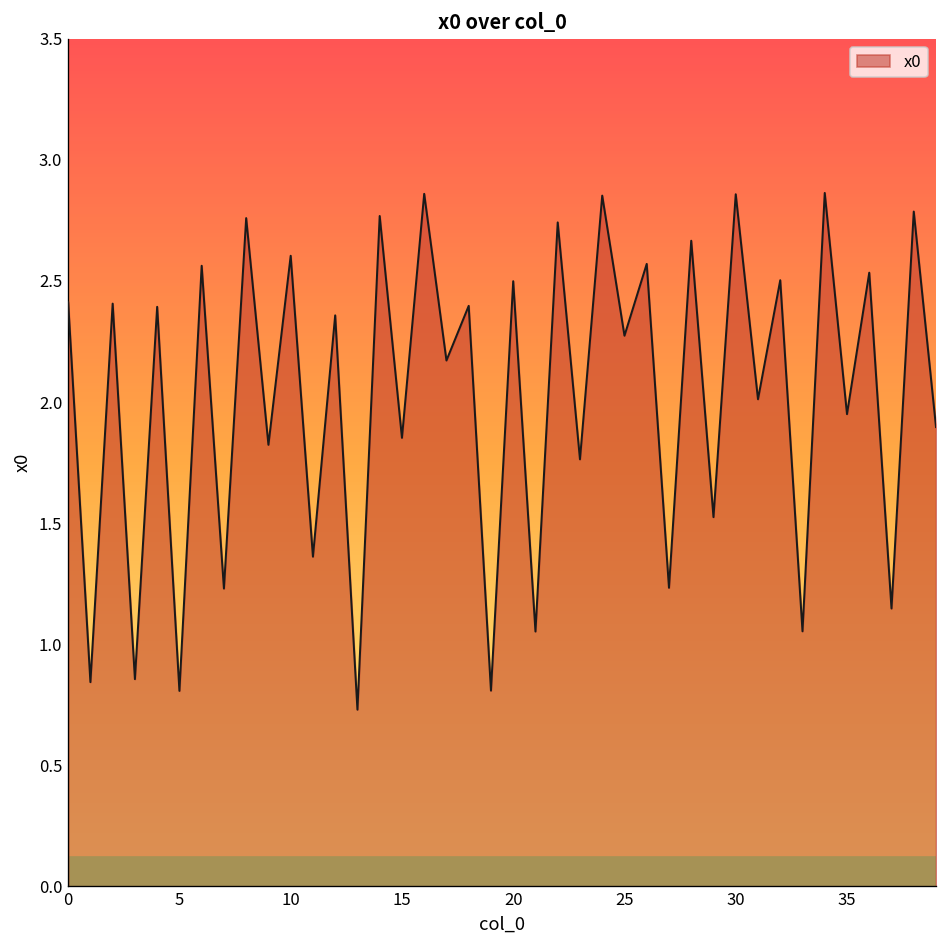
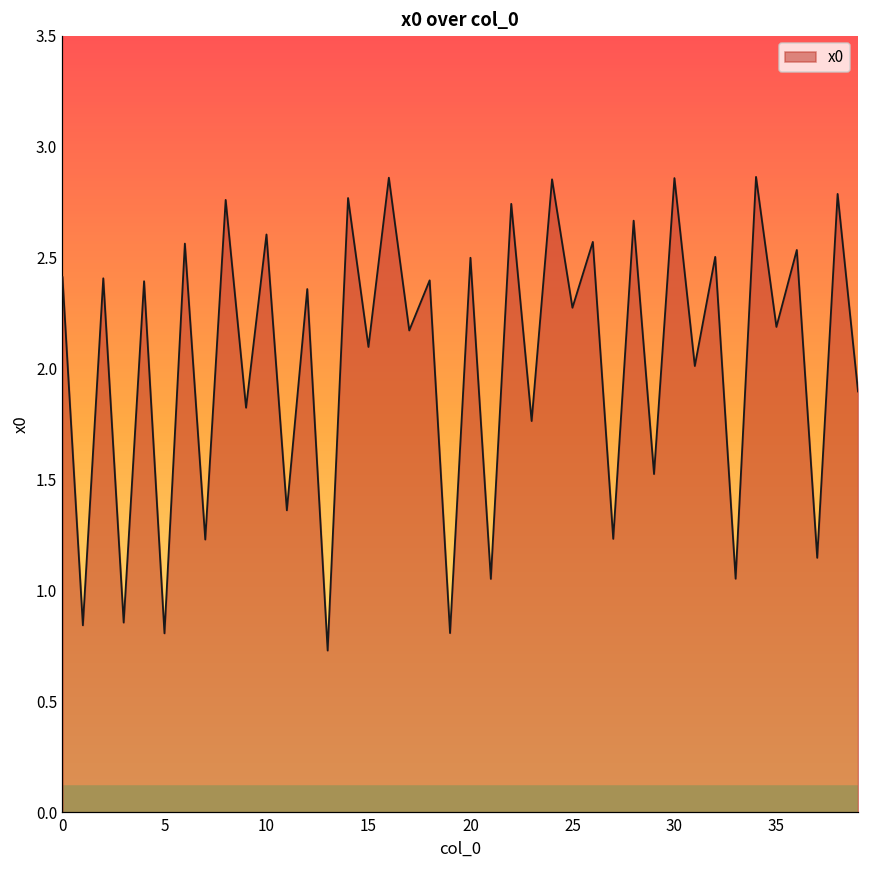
  {
    "0": 2.41,
    "5": 0.81,
    "10": 2.60,
-   "15": 1.85,
+   "15": 2.10,
    "20": 2.50,
    "25": 2.27,
    "30": 2.86,
-   "35": 1.95
+   "35": 2.19
  }
